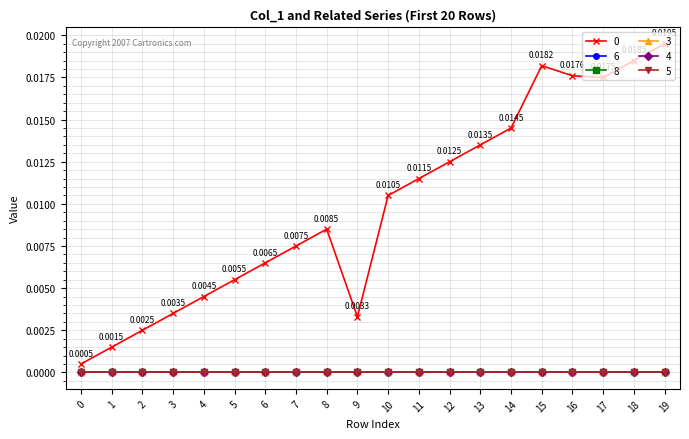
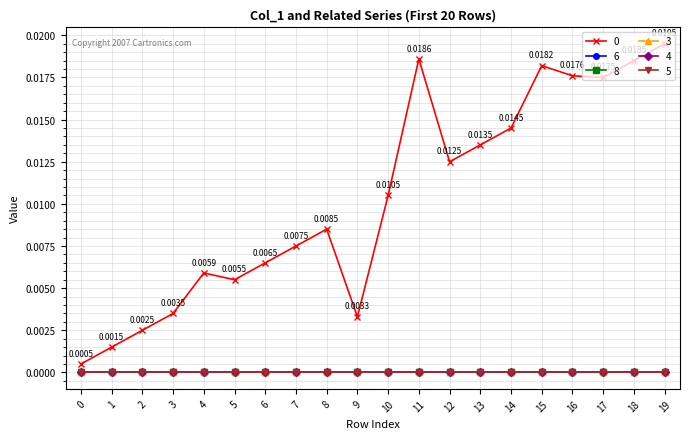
  {
    "0": {
      "0": 0.0005,
      "1": 0.0015,
      "2": 0.0025,
      "3": 0.0035,
-     "4": 0.0045,
+     "4": 0.0059,
      "5": 0.0055,
      "6": 0.0065,
      "7": 0.0075,
      "8": 0.0085,
      "9": 0.0033,
      "10": 0.0105,
-     "11": 0.0115,
+     "11": 0.0186,
      "12": 0.0125,
      "13": 0.0135,
      "14": 0.0145,
      "15": 0.0182
    },
    "5": {
      "0": 0.0000,
      "1": 0.0000,
      "2": 0.0000,
      "3": 0.0000,
      "4": 0.0000,
      "5": 0.0000,
      "6": 0.0000,
      "7": 0.0000,
      "8": 0.0000,
      "9": 0.0000,
      "10": 0.0000,
      "11": 0.0000,
      "12": 0.0000,
      "13": 0.0000,
      "14": 0.0000,
      "15": 0.0000,
      "16": 0.0000,
      "17": 0.0000,
      "18": 0.0000,
      "19": 0.0000
    }
  }
